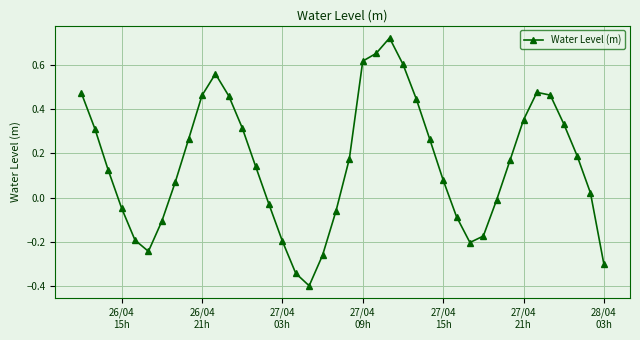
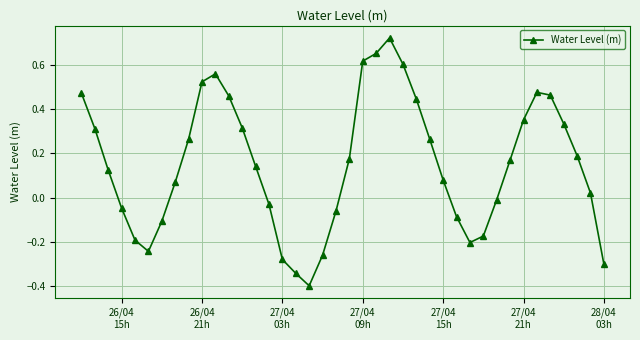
  {
    "26/04 15h": -0.05,
-   "26/04 21h": 0.46,
-   "27/04 03h": -0.20,
+   "26/04 21h": 0.52,
+   "27/04 03h": -0.28,
    "27/04 09h": 0.62,
    "27/04 15h": 0.08,
    "27/04 21h": 0.35,
    "28/04 03h": -0.30
  }
